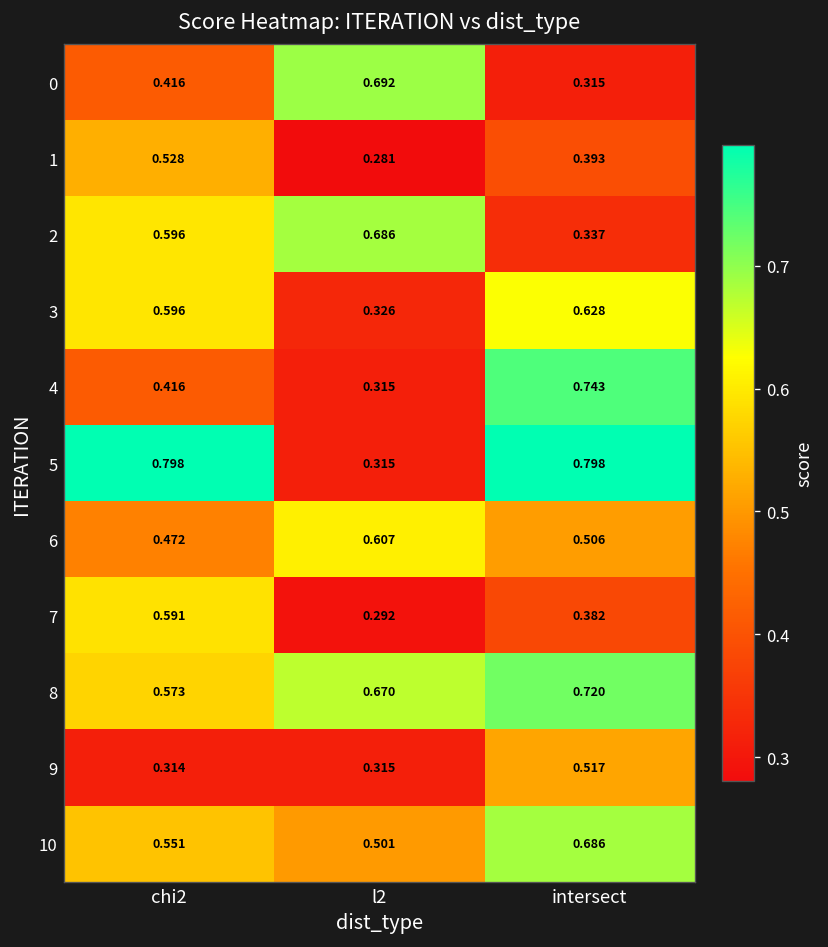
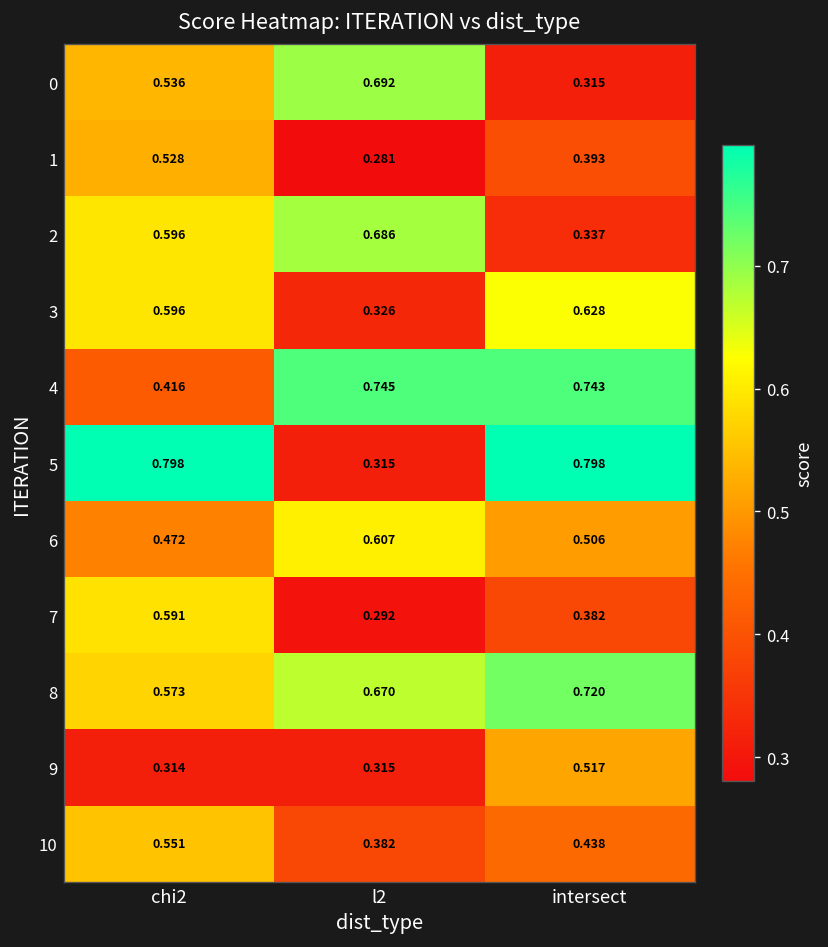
  {
    "0": {
-     "chi2": 0.416,
+     "chi2": 0.536,
      "l2": 0.692,
      "intersect": 0.315
    },
    "1": {
      "chi2": 0.528,
      "l2": 0.281,
      "intersect": 0.393
    },
    "2": {
      "chi2": 0.596,
      "l2": 0.686,
      "intersect": 0.337
    },
    "3": {
      "chi2": 0.596,
      "l2": 0.326,
      "intersect": 0.628
    },
    "4": {
      "chi2": 0.416,
-     "l2": 0.315,
+     "l2": 0.745,
      "intersect": 0.743
    },
    "5": {
      "chi2": 0.798,
      "l2": 0.315,
      "intersect": 0.798
    },
    "6": {
      "chi2": 0.472,
      "l2": 0.607,
      "intersect": 0.506
    },
    "7": {
      "chi2": 0.591,
      "l2": 0.292,
      "intersect": 0.382
    },
    "8": {
      "chi2": 0.573,
      "l2": 0.670,
      "intersect": 0.720
    },
    "9": {
      "chi2": 0.314,
      "l2": 0.315,
      "intersect": 0.517
    },
    "10": {
      "chi2": 0.551,
-     "l2": 0.501,
-     "intersect": 0.686
+     "l2": 0.382,
+     "intersect": 0.438
    }
  }
